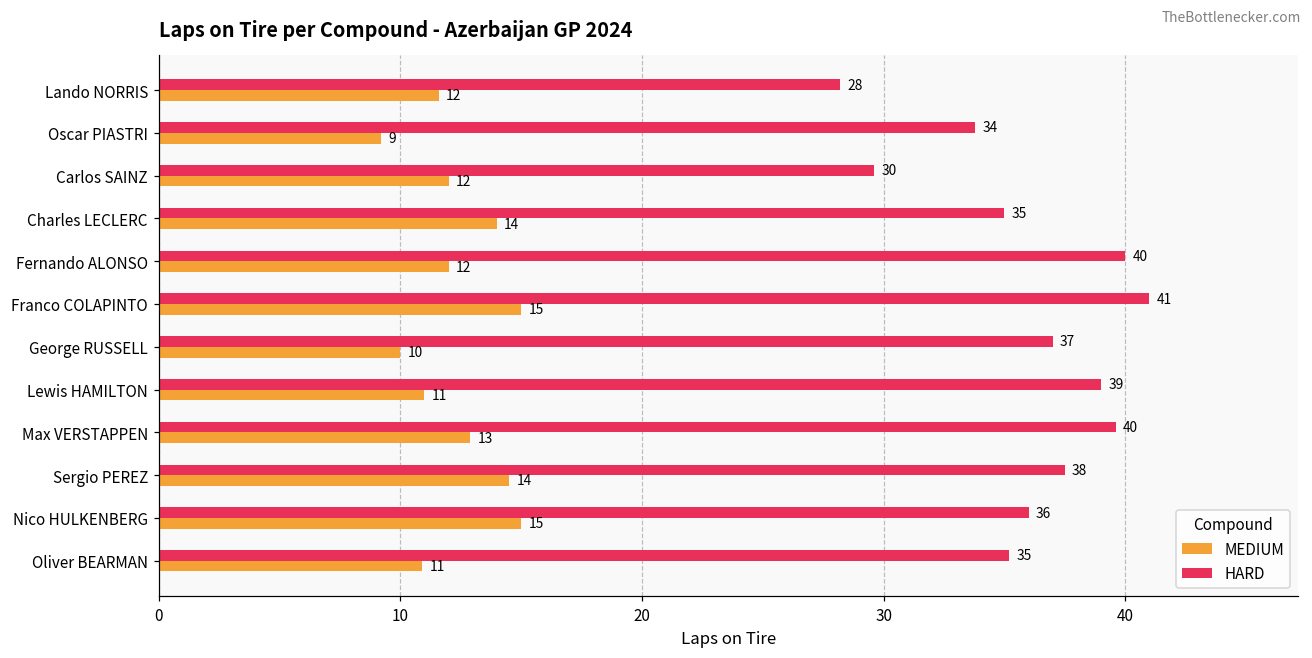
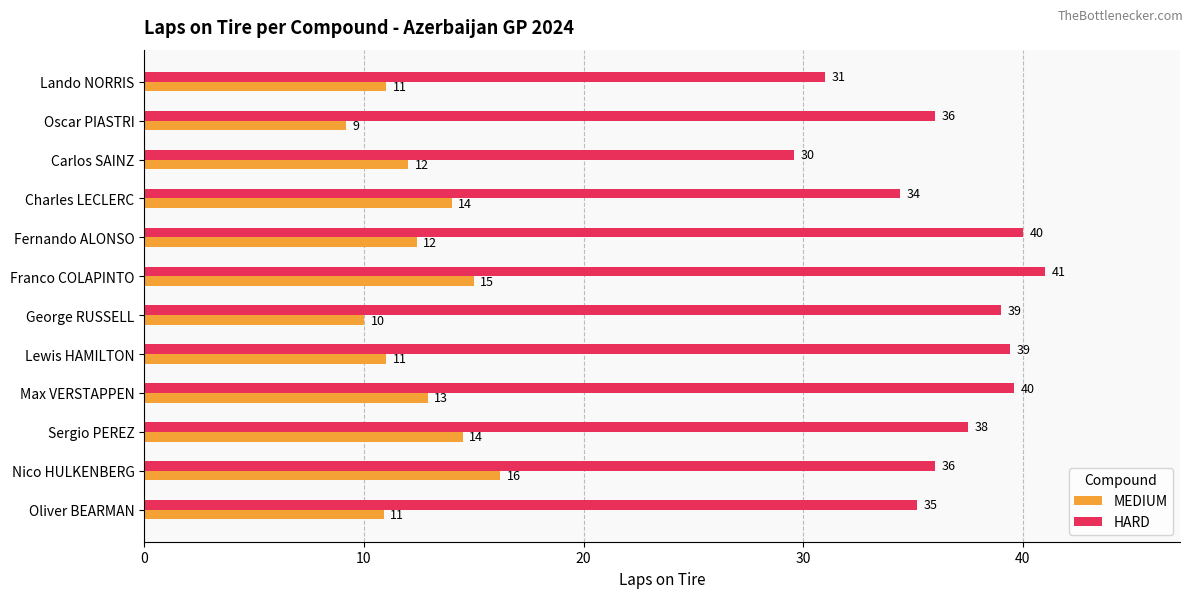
  {
    "MEDIUM": {
-     "Lando NORRIS": 12,
+     "Lando NORRIS": 11,
      "Oscar PIASTRI": 9,
      "Carlos SAINZ": 12,
      "Charles LECLERC": 14,
-     "Fernando ALONSO": 12.0,
+     "Fernando ALONSO": 12.4,
      "Franco COLAPINTO": 15,
      "George RUSSELL": 10,
      "Lewis HAMILTON": 11,
      "Max VERSTAPPEN": 13,
      "Sergio PEREZ": 14,
-     "Nico HULKENBERG": 15,
+     "Nico HULKENBERG": 16,
      "Oliver BEARMAN": 11
    },
    "HARD": {
-     "Lando NORRIS": 28,
-     "Oscar PIASTRI": 34,
+     "Lando NORRIS": 31,
+     "Oscar PIASTRI": 36,
      "Carlos SAINZ": 30,
-     "Charles LECLERC": 35,
+     "Charles LECLERC": 34,
      "Fernando ALONSO": 40,
      "Franco COLAPINTO": 41,
-     "George RUSSELL": 37,
-     "Lewis HAMILTON": 39.0,
+     "George RUSSELL": 39,
+     "Lewis HAMILTON": 39.4,
      "Max VERSTAPPEN": 40,
      "Sergio PEREZ": 38,
      "Nico HULKENBERG": 36,
      "Oliver BEARMAN": 35
    }
  }
